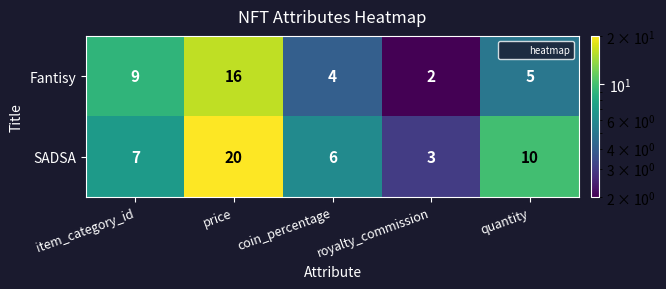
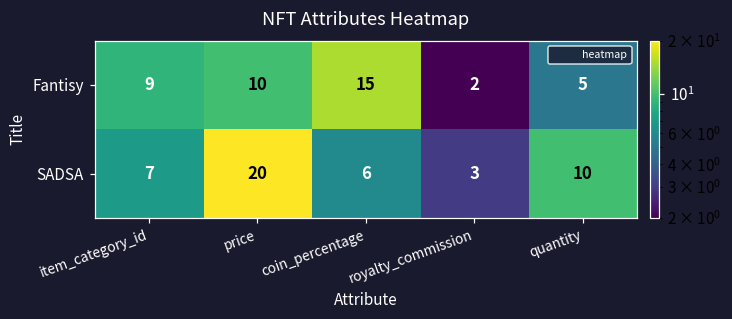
  {
    "Fantisy": {
      "item_category_id": 9,
-     "price": 16,
-     "coin_percentage": 4,
+     "price": 10,
+     "coin_percentage": 15,
      "royalty_commission": 2,
      "quantity": 5
    },
    "SADSA": {
      "item_category_id": 7,
      "price": 20,
      "coin_percentage": 6,
      "royalty_commission": 3,
      "quantity": 10
    }
  }
